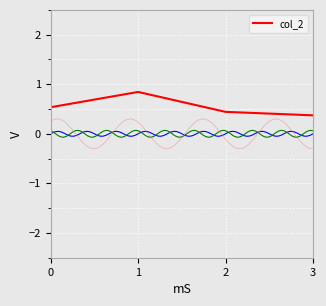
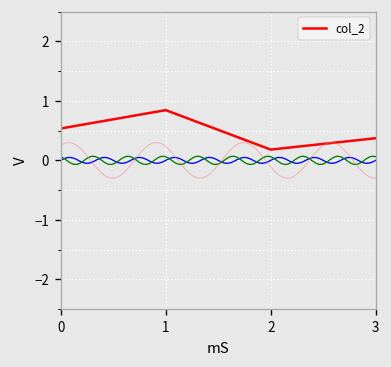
  {
    "col_2": {
      "0": 0.5,
      "1": 0.8,
-     "2": 0.4,
+     "2": 0.2,
      "3": 0.4
    }
  }
